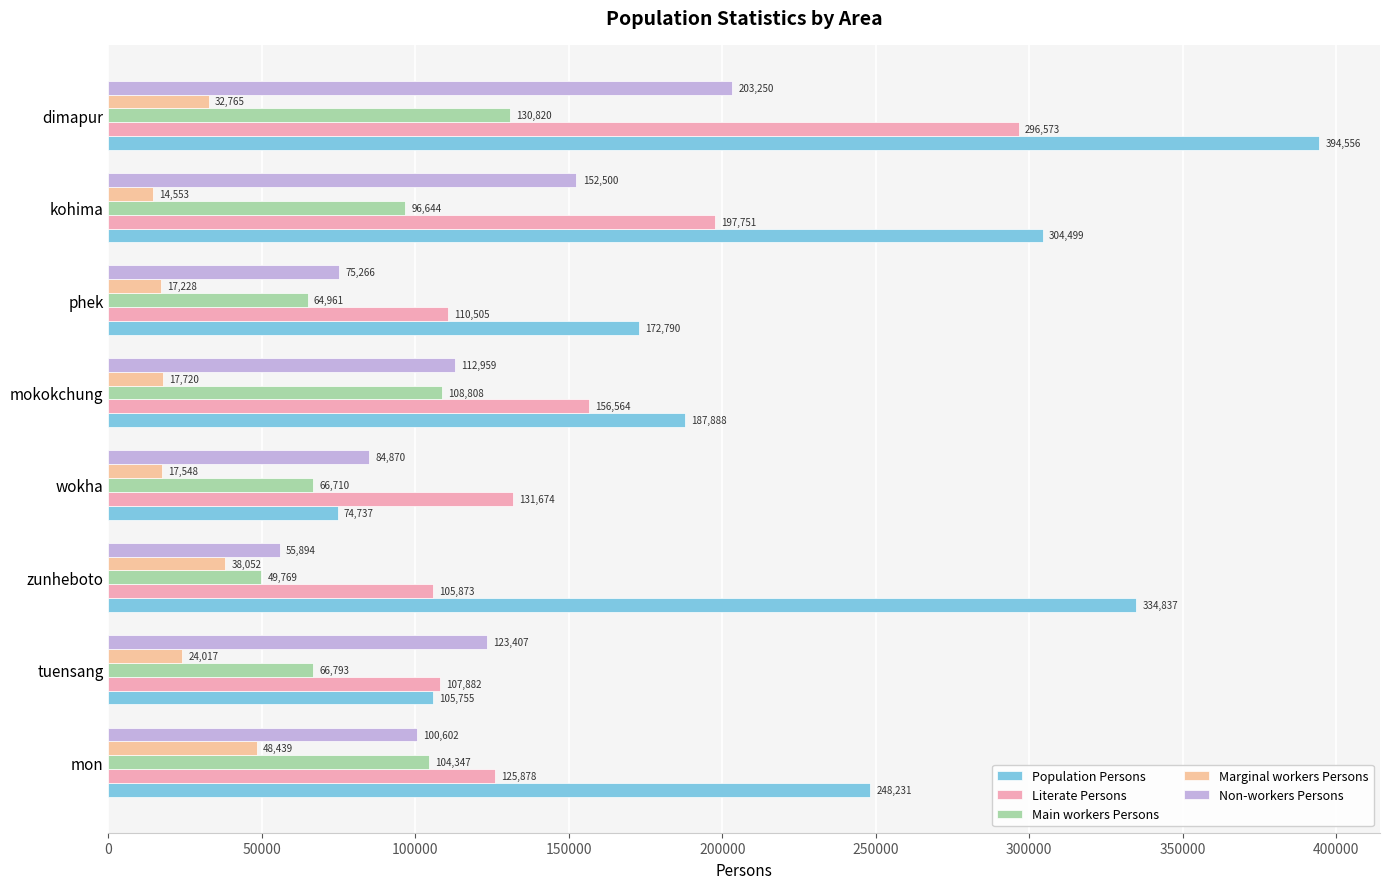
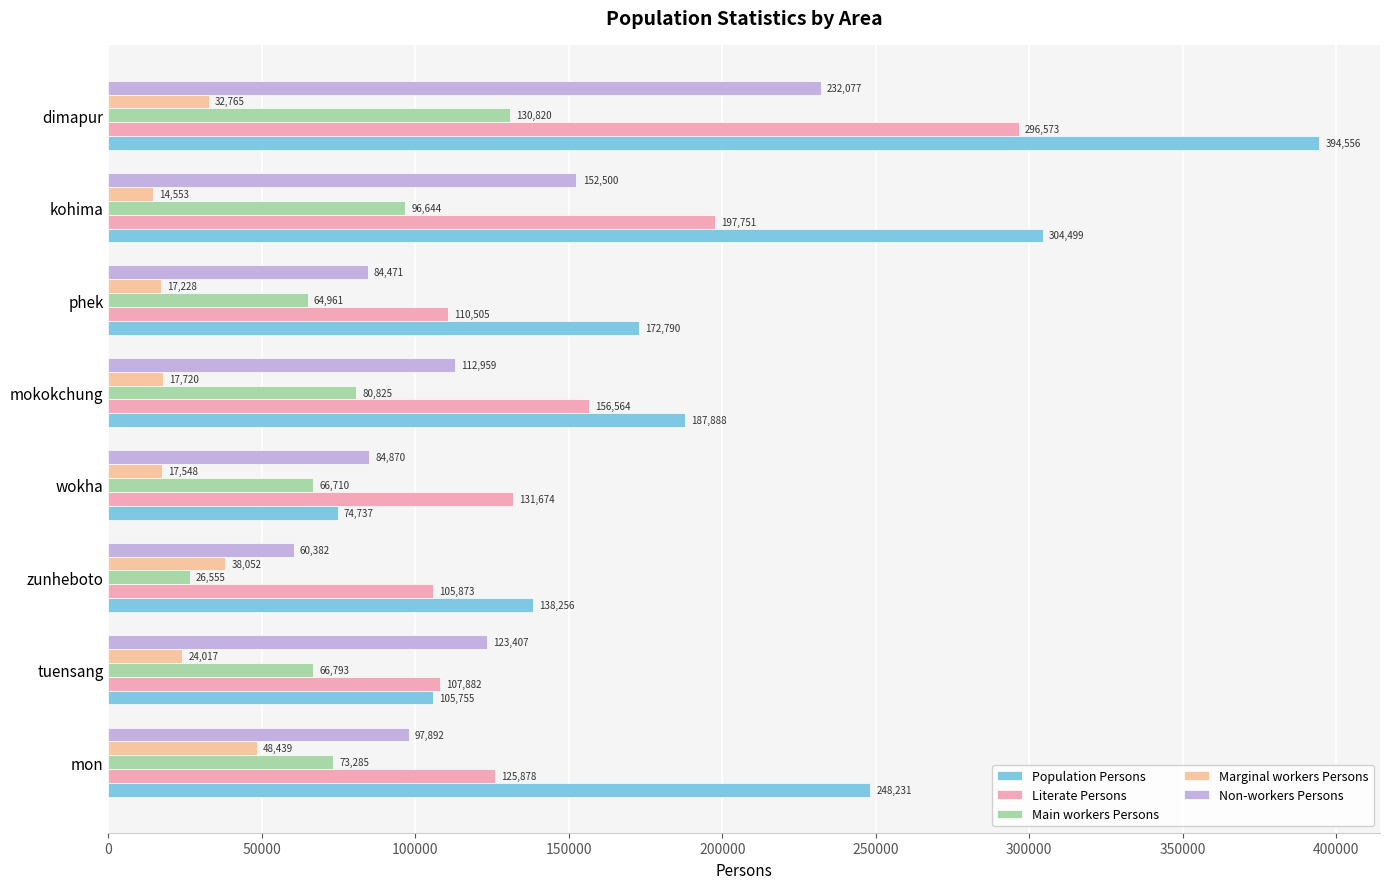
  {
    "Population Persons": {
      "dimapur": "394,556",
      "kohima": "304,499",
      "phek": "172,790",
      "mokokchung": "187,888",
      "wokha": "74,737",
-     "zunheboto": "334,837",
+     "zunheboto": "138,256",
      "tuensang": "105,755",
      "mon": "248,231"
    },
    "Main workers Persons": {
      "dimapur": "130,820",
      "kohima": "96,644",
      "phek": "64,961",
-     "mokokchung": "108,808",
+     "mokokchung": "80,825",
      "wokha": "66,710",
-     "zunheboto": "49,769",
+     "zunheboto": "26,555",
      "tuensang": "66,793",
-     "mon": "104,347"
+     "mon": "73,285"
    },
    "Non-workers Persons": {
-     "dimapur": "203,250",
+     "dimapur": "232,077",
      "kohima": "152,500",
-     "phek": "75,266",
+     "phek": "84,471",
      "mokokchung": "112,959",
      "wokha": "84,870",
-     "zunheboto": "55,894",
+     "zunheboto": "60,382",
      "tuensang": "123,407",
-     "mon": "100,602"
+     "mon": "97,892"
    }
  }
